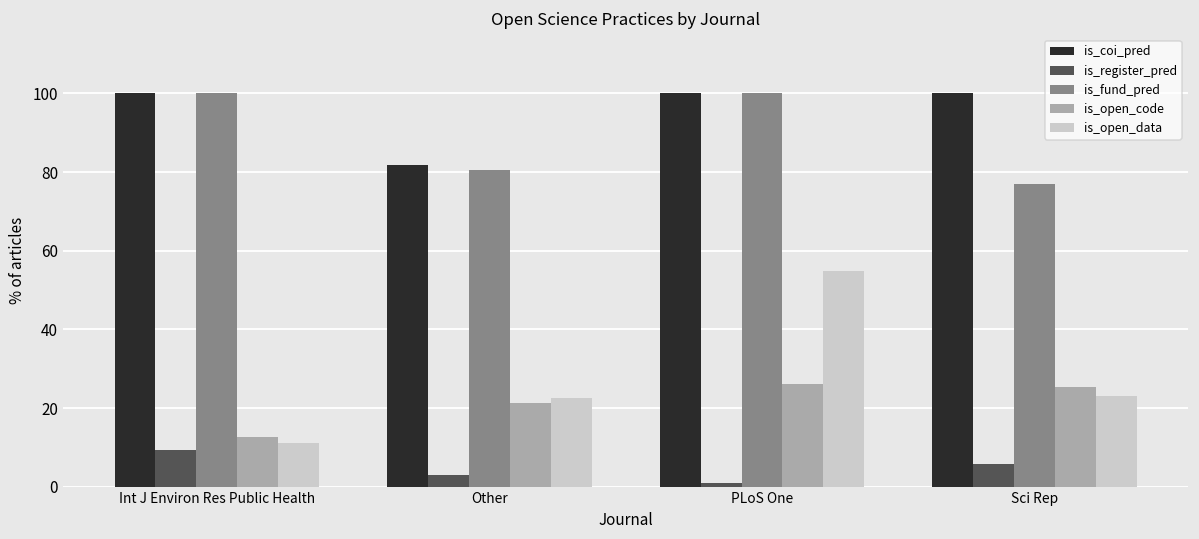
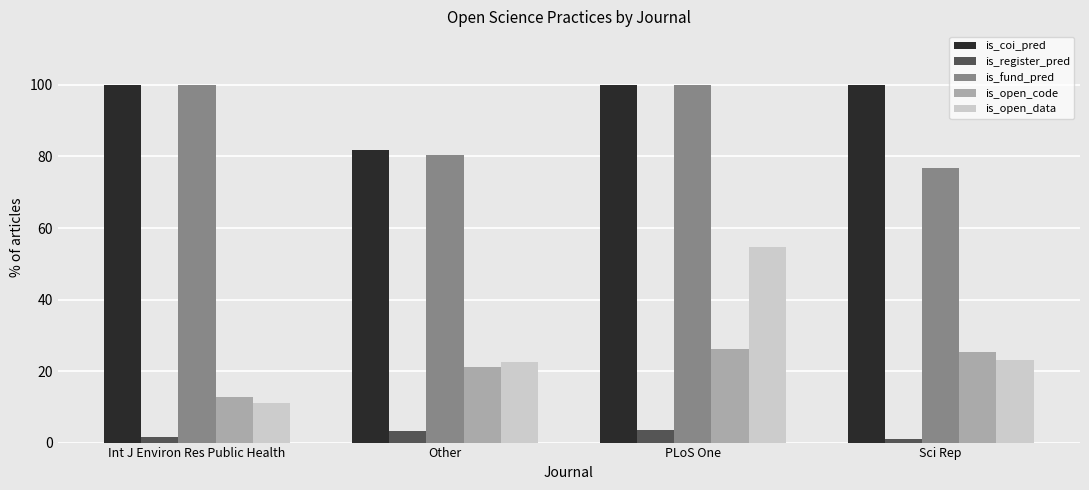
  {
    "is_coi_pred": {
      "Int J Environ Res Public Health": 100,
      "Other": 82,
      "PLoS One": 100,
      "Sci Rep": 100
    },
    "is_register_pred": {
-     "Int J Environ Res Public Health": 9,
+     "Int J Environ Res Public Health": 2,
      "Other": 3,
-     "PLoS One": 1,
-     "Sci Rep": 6
+     "PLoS One": 3,
+     "Sci Rep": 1
    }
  }
